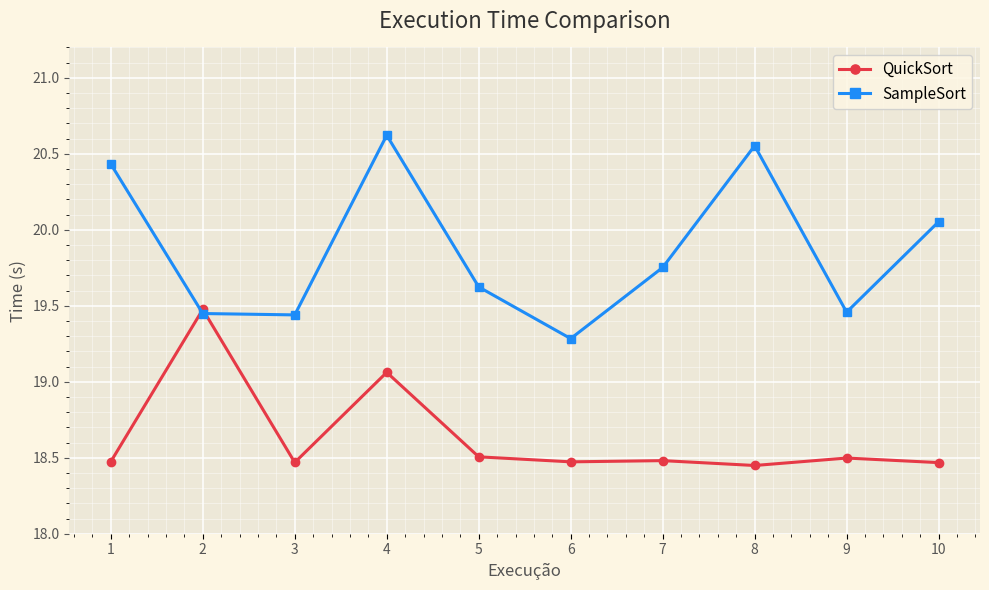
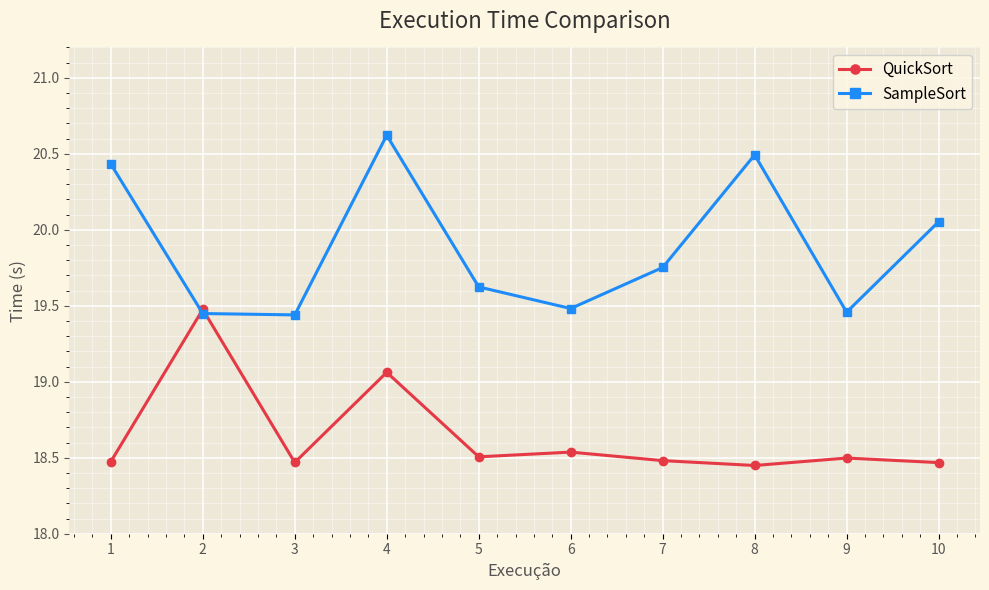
  {
    "QuickSort": {
      "1": 18.47,
      "2": 19.48,
      "3": 18.47,
      "4": 19.06,
      "5": 18.51,
-     "6": 18.47,
+     "6": 18.54,
      "7": 18.48,
      "8": 18.45,
      "9": 18.50,
      "10": 18.47
    },
    "SampleSort": {
      "1": 20.43,
      "2": 19.45,
      "3": 19.44,
      "4": 20.62,
      "5": 19.62,
-     "6": 19.28,
+     "6": 19.48,
      "7": 19.75,
-     "8": 20.55,
+     "8": 20.49,
      "9": 19.46,
      "10": 20.05
    }
  }
